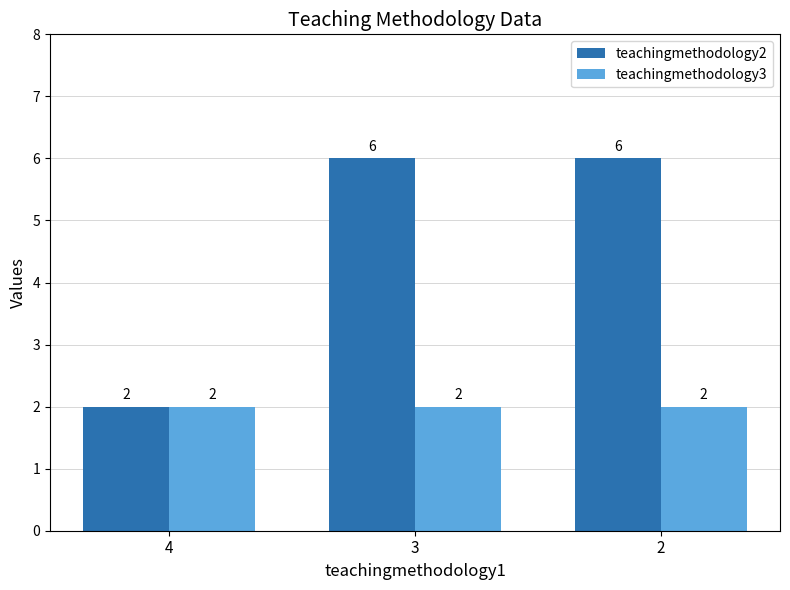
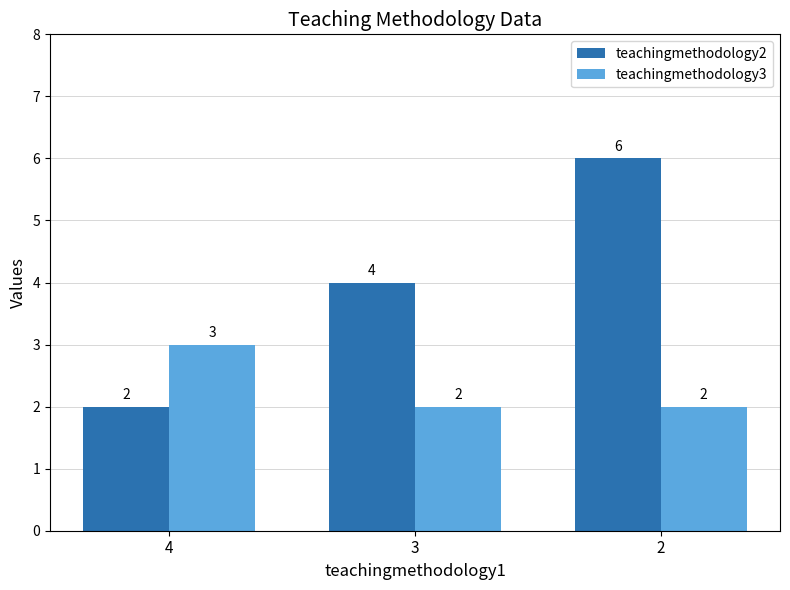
  {
    "teachingmethodology2": {
      "4": 2,
-     "3": 6,
+     "3": 4,
      "2": 6
    },
    "teachingmethodology3": {
-     "4": 2,
+     "4": 3,
      "3": 2,
      "2": 2
    }
  }
